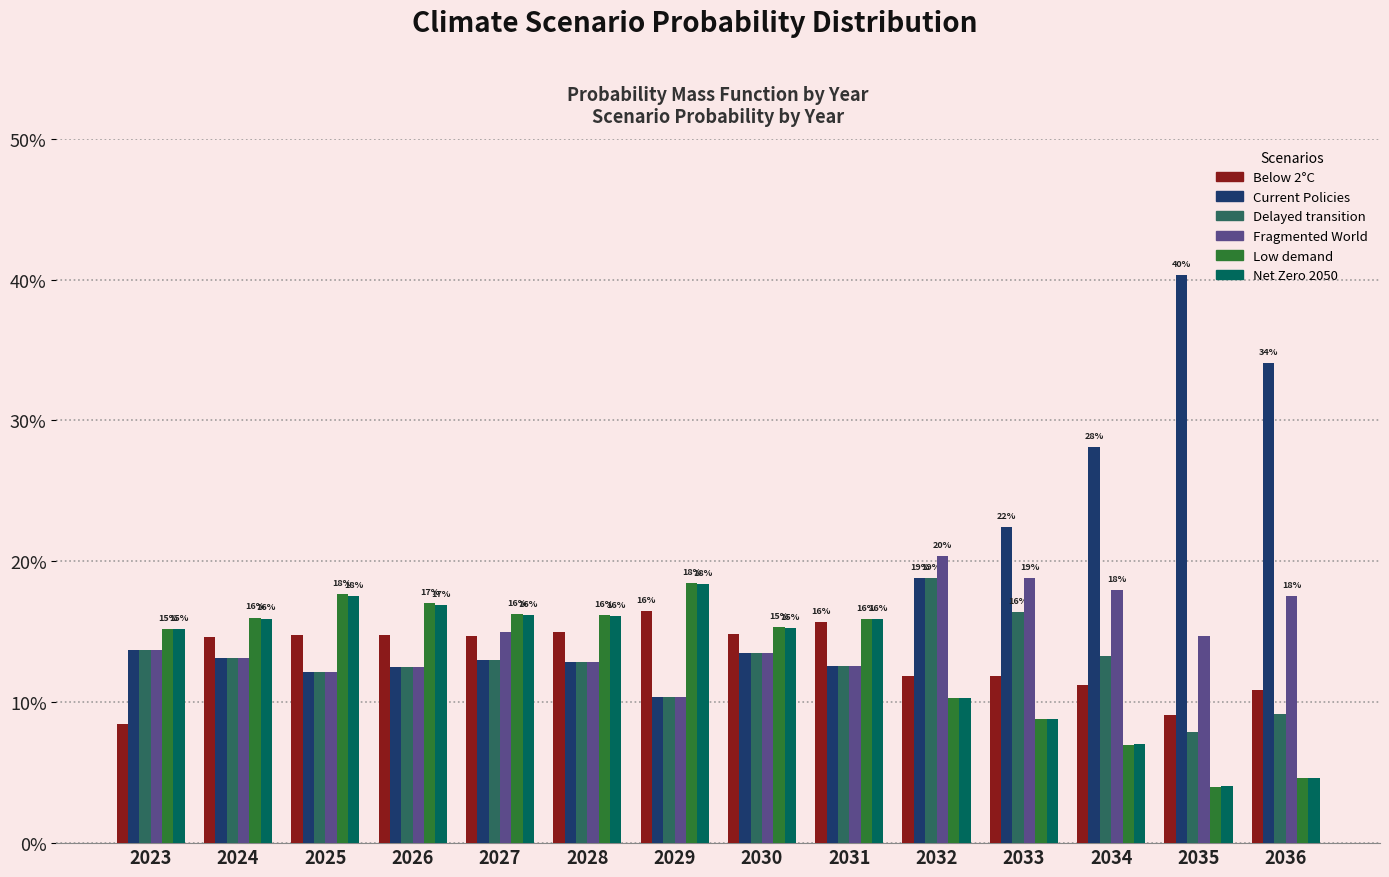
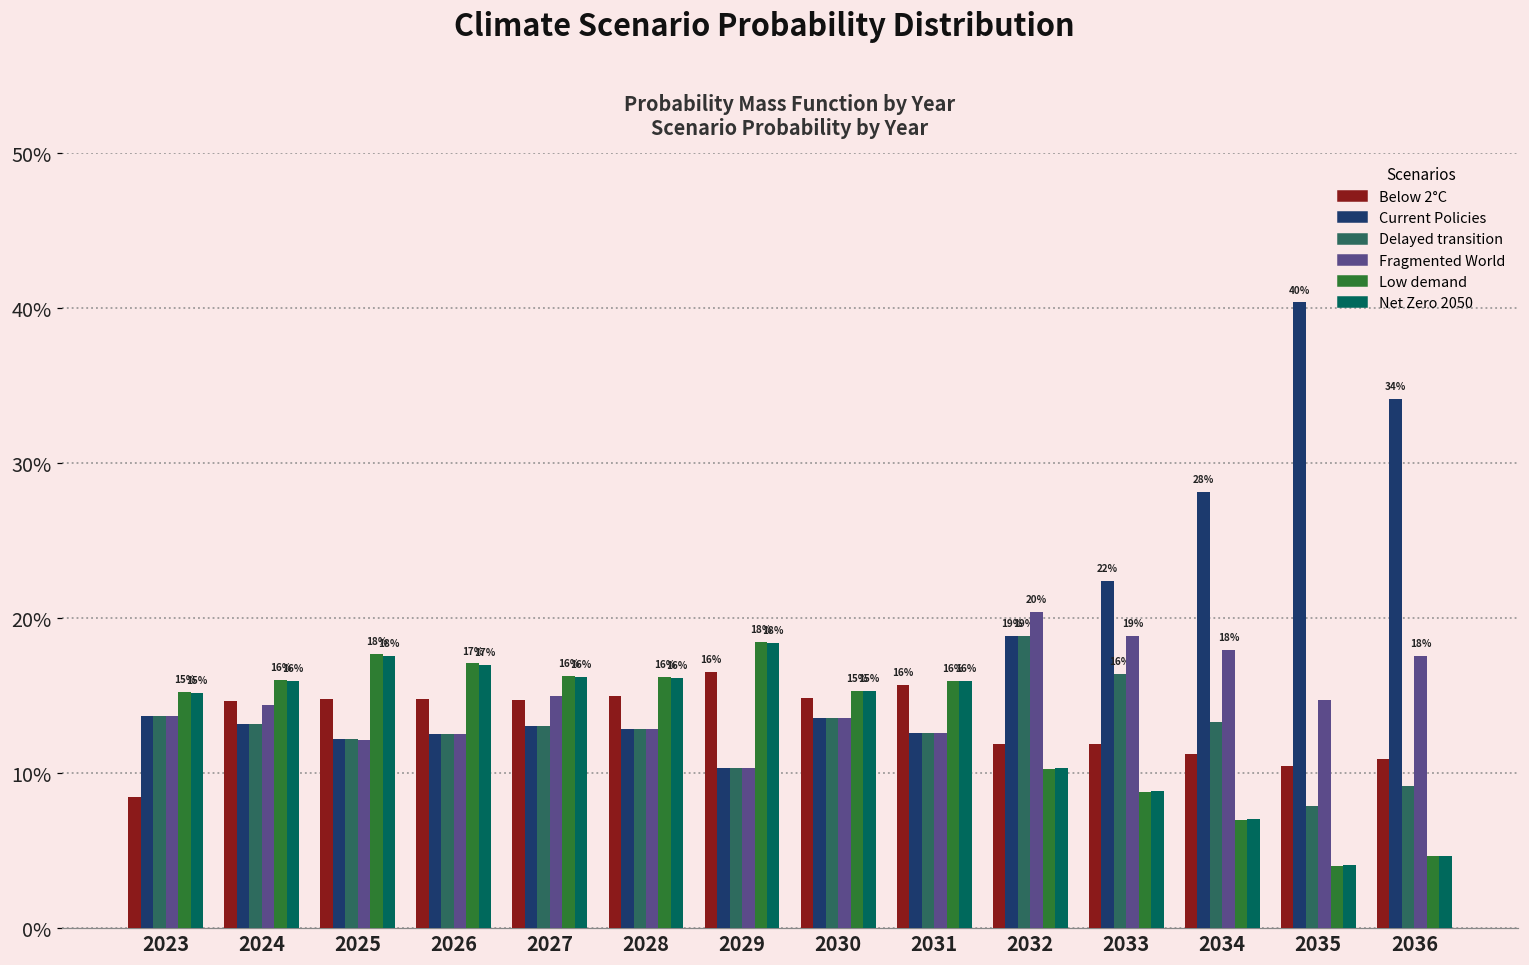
  {
    "Below 2°C": {
      "2023": "8.4%",
      "2025": "14.8%",
      "2026": "14.8%",
      "2027": "14.7%",
      "2028": "15.0%",
      "2030": "14.8%",
      "2032": "11.9%",
      "2033": "11.8%",
      "2034": "11.2%",
-     "2035": "9.1%",
+     "2035": "10.4%",
      "2036": "10.9%"
    },
    "Fragmented World": {
      "2023": "13.7%",
-     "2024": "13.2%",
+     "2024": "14.4%",
      "2025": "12.1%",
      "2026": "12.5%",
      "2027": "15.0%",
      "2028": "12.8%",
      "2029": "10.3%",
      "2030": "13.5%",
      "2031": "12.6%",
      "2035": "14.7%"
    }
  }
